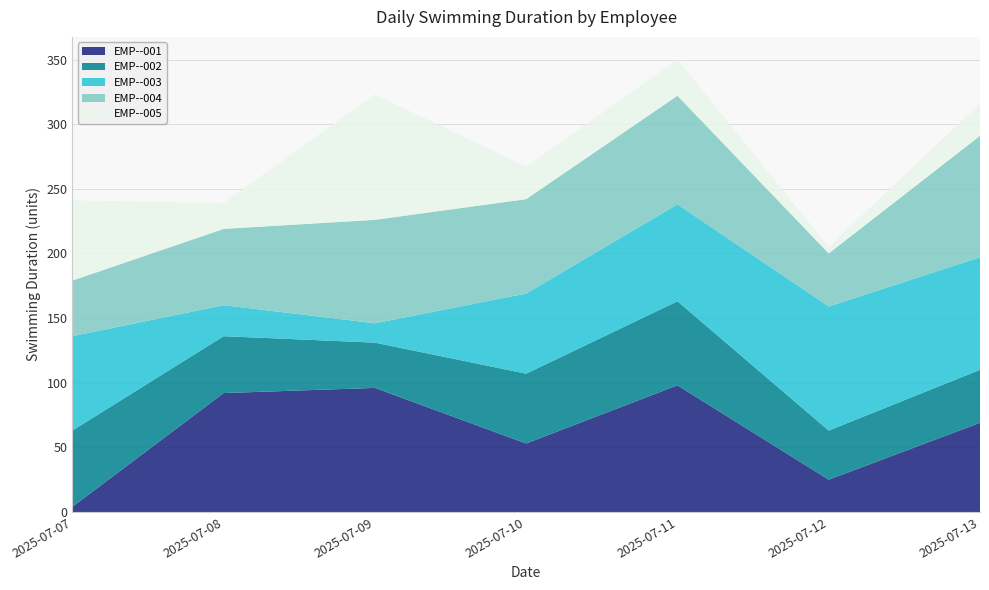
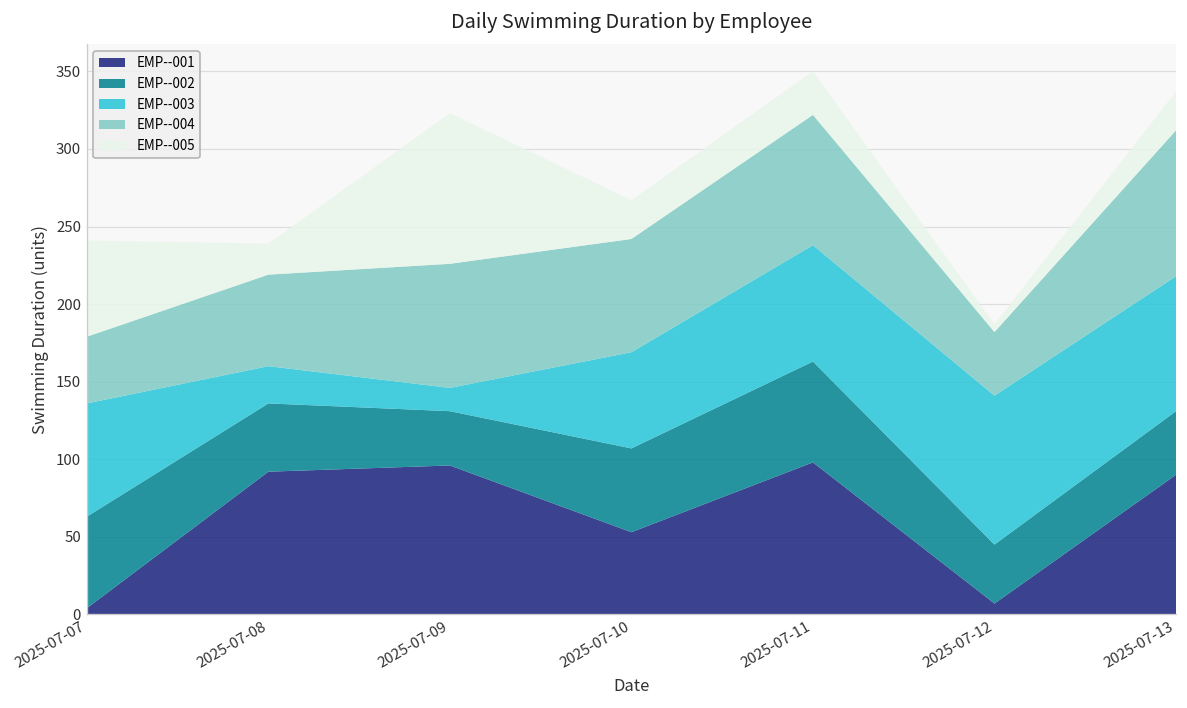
  {
    "EMP--001": {
      "2025-07-07": 4,
      "2025-07-08": 92,
      "2025-07-09": 96,
      "2025-07-10": 53,
      "2025-07-11": 98,
-     "2025-07-12": 25,
-     "2025-07-13": 69
+     "2025-07-12": 7,
+     "2025-07-13": 90
    },
    "EMP--002": {
      "2025-07-07": 59,
      "2025-07-08": 44,
      "2025-07-09": 35,
      "2025-07-10": 54,
      "2025-07-11": 65,
      "2025-07-12": 38,
      "2025-07-13": 41
    },
    "EMP--003": {
      "2025-07-07": 73,
      "2025-07-08": 24,
      "2025-07-09": 15,
      "2025-07-10": 62,
      "2025-07-11": 75,
      "2025-07-12": 96,
      "2025-07-13": 87
    },
    "EMP--004": {
      "2025-07-07": 43,
      "2025-07-08": 59,
      "2025-07-09": 80,
      "2025-07-10": 73,
      "2025-07-11": 84,
      "2025-07-12": 41,
      "2025-07-13": 94
    },
    "EMP--005": {
      "2025-07-07": 62,
      "2025-07-08": 20,
      "2025-07-09": 97,
      "2025-07-10": 25,
      "2025-07-11": 28,
      "2025-07-12": 5,
      "2025-07-13": 25
    }
  }
